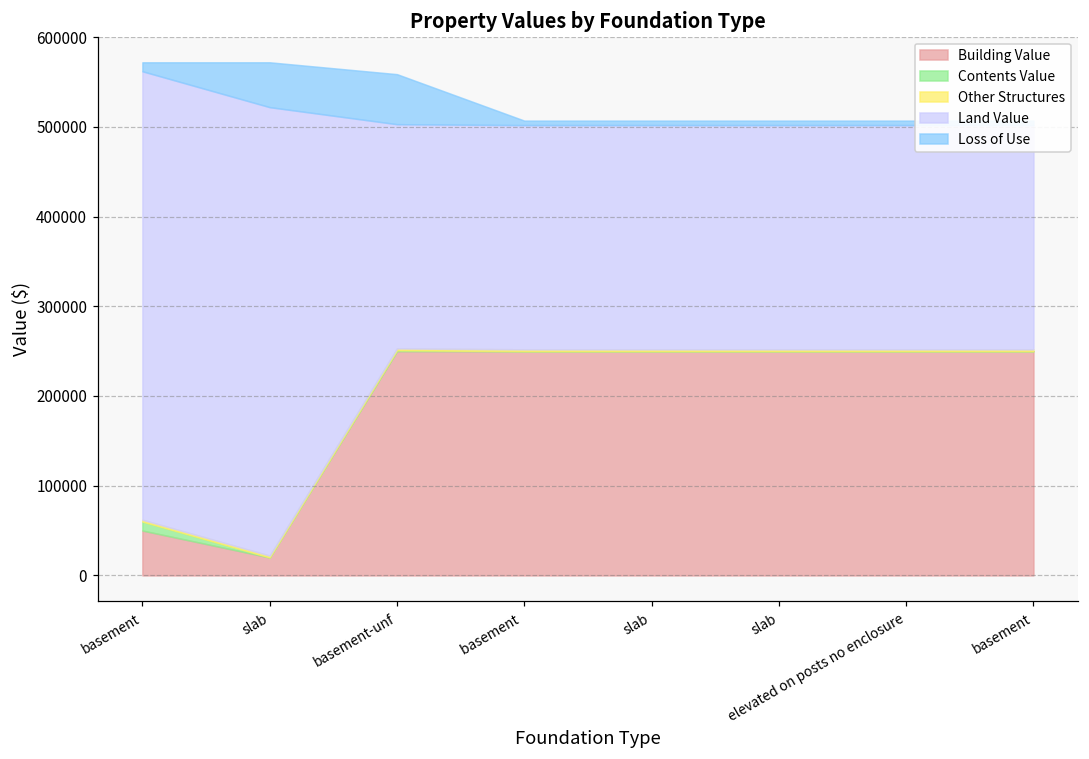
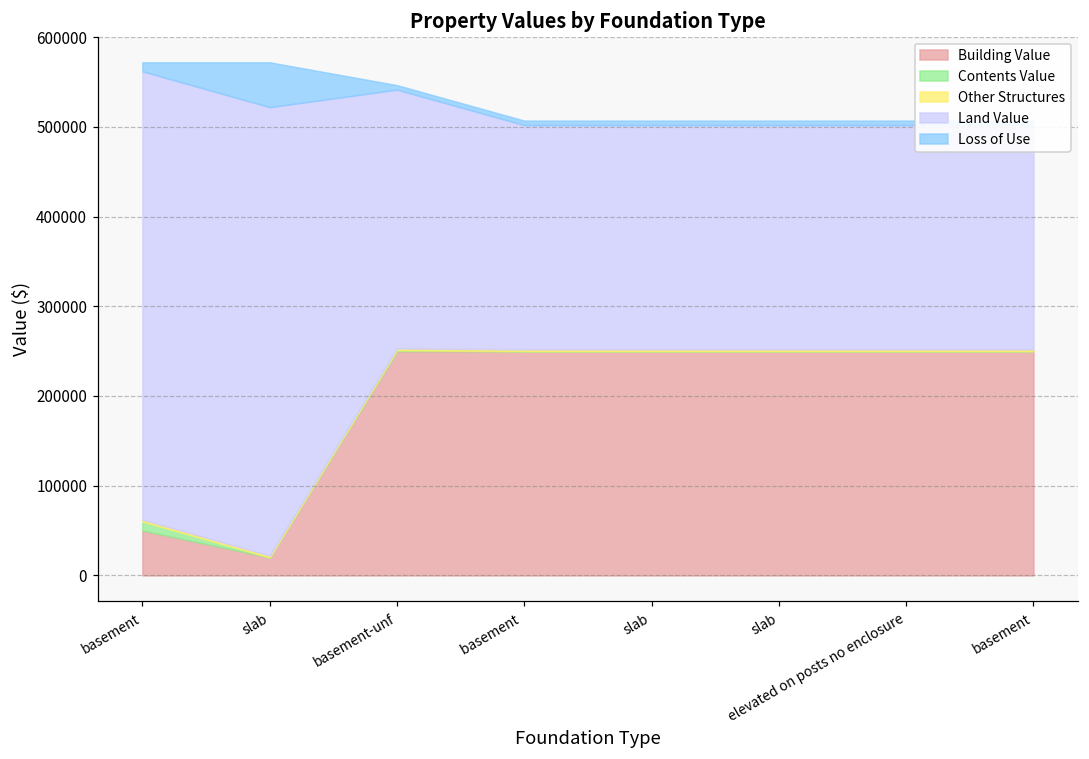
  {
    "Land Value": {
-     "basement-unf": 250000,
+     "basement-unf": 290000,
      "elevated on posts no enclosure": 250000
    },
    "Loss of Use": {
-     "basement-unf": 60000,
+     "basement-unf": 10000,
      "elevated on posts no enclosure": 10000
    }
  }
